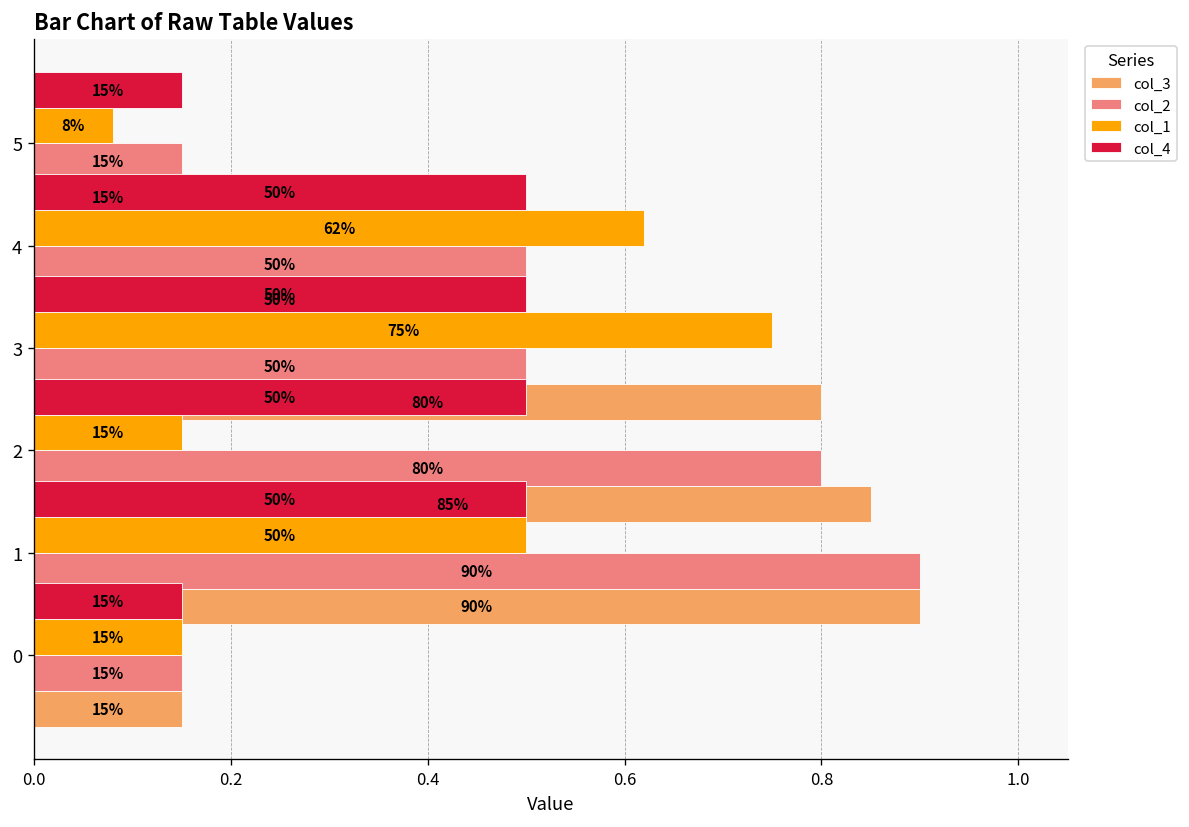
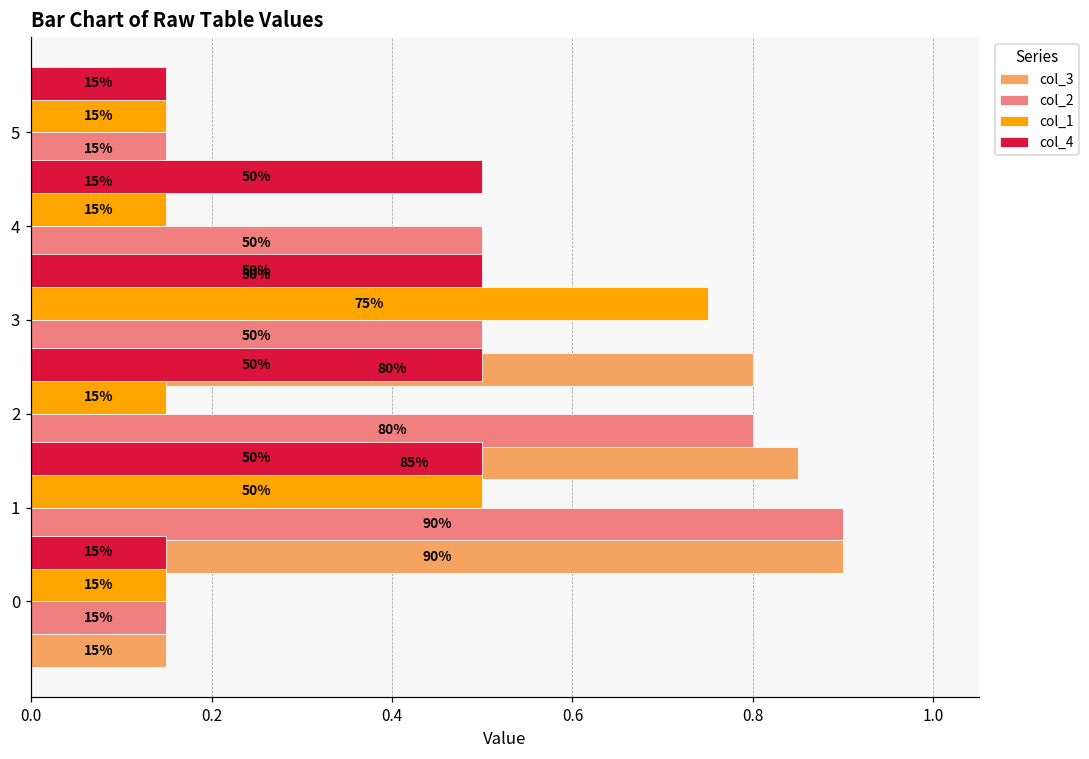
  {
    "col_1": {
-     "5": "8%",
-     "4": "62%",
+     "5": "15%",
+     "4": "15%",
      "3": "75%",
      "2": "15%",
      "1": "50%",
      "0": "15%"
    }
  }
